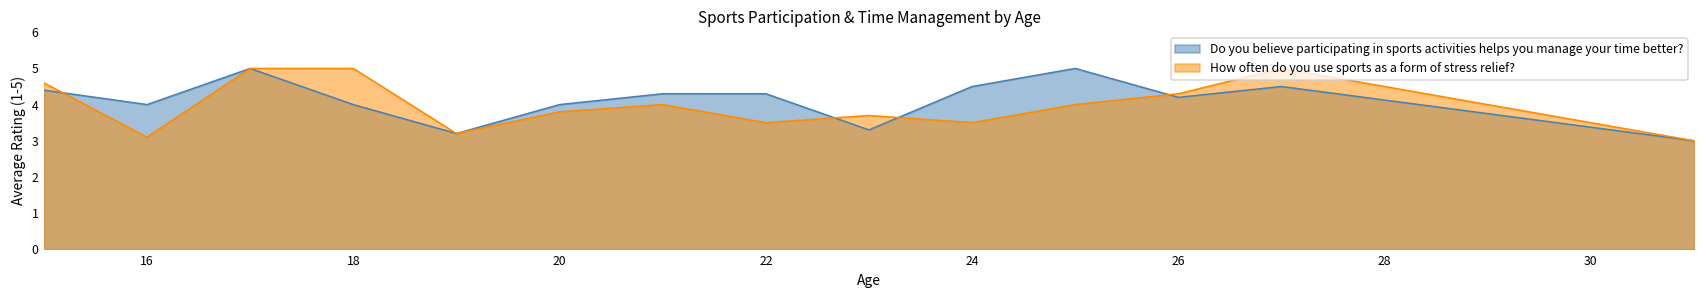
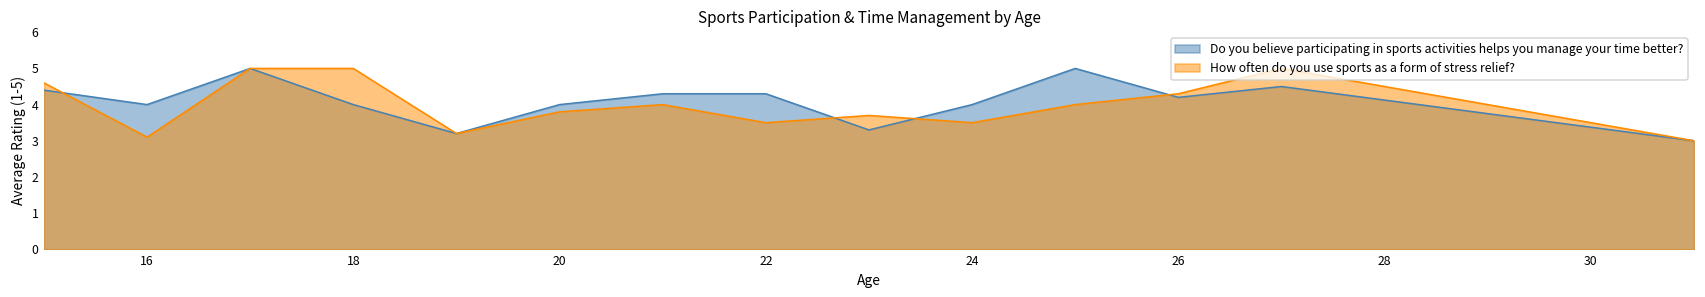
  {
    "Do you believe participating in sports activities helps you manage your time better?": {
      "16": 4.0,
      "18": 4.0,
      "20": 4.0,
      "22": 4.3,
-     "24": 4.5,
+     "24": 4.0,
      "26": 4.2
    },
    "How often do you use sports as a form of stress relief?": {
      "16": 3.1,
      "18": 5.0,
      "20": 3.8,
      "22": 3.5,
      "24": 3.5,
      "26": 4.3
    }
  }
